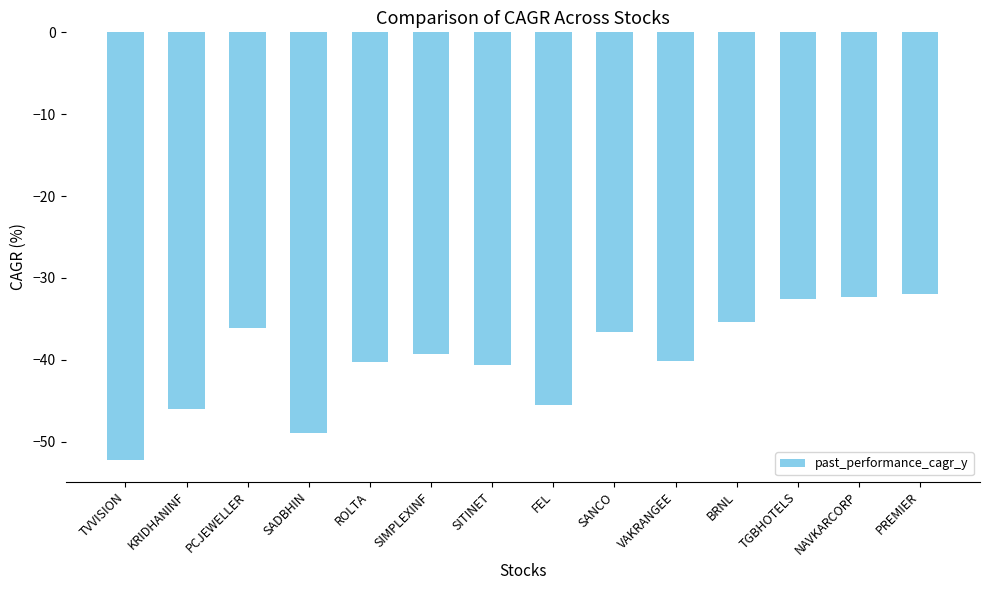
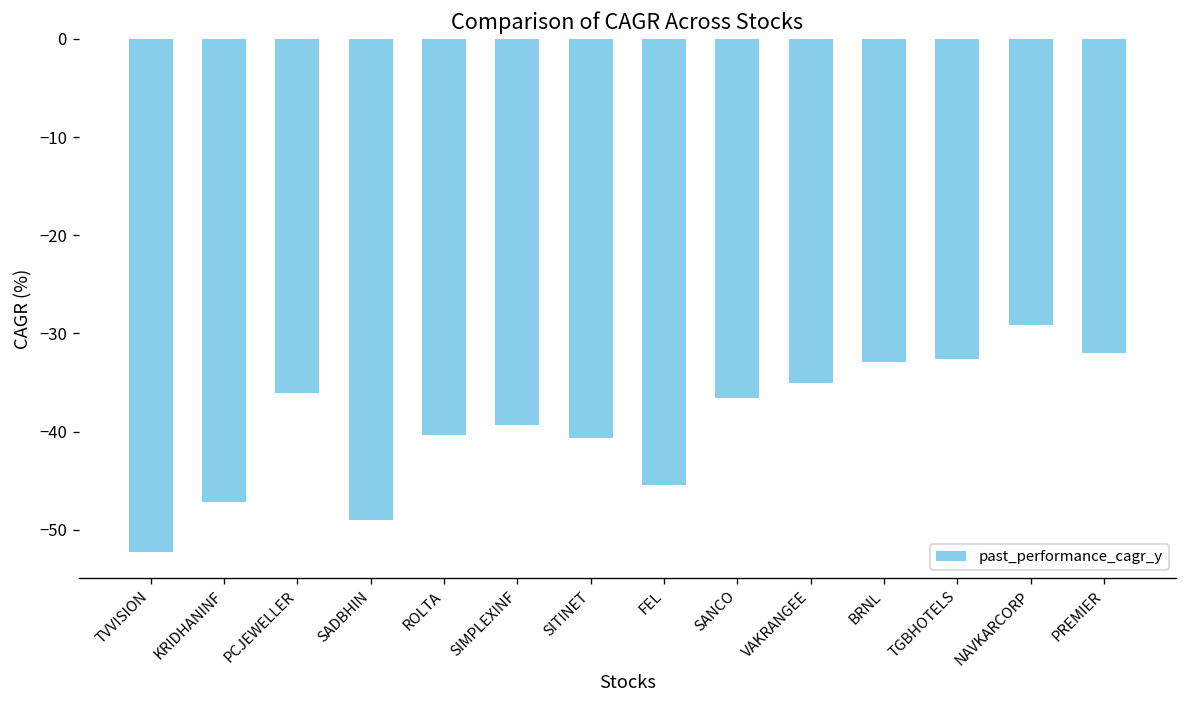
  {
    "TVVISION": -52,
-   "KRIDHANINF": -46,
+   "KRIDHANINF": -47,
    "PCJEWELLER": -36,
    "SADBHIN": -49,
    "ROLTA": -40,
    "SIMPLEXINF": -39,
    "SITINET": -41,
    "FEL": -45,
    "SANCO": -37,
-   "VAKRANGEE": -40,
-   "BRNL": -35,
+   "VAKRANGEE": -35,
+   "BRNL": -33,
    "TGBHOTELS": -33,
-   "NAVKARCORP": -32,
+   "NAVKARCORP": -29,
    "PREMIER": -32
  }
